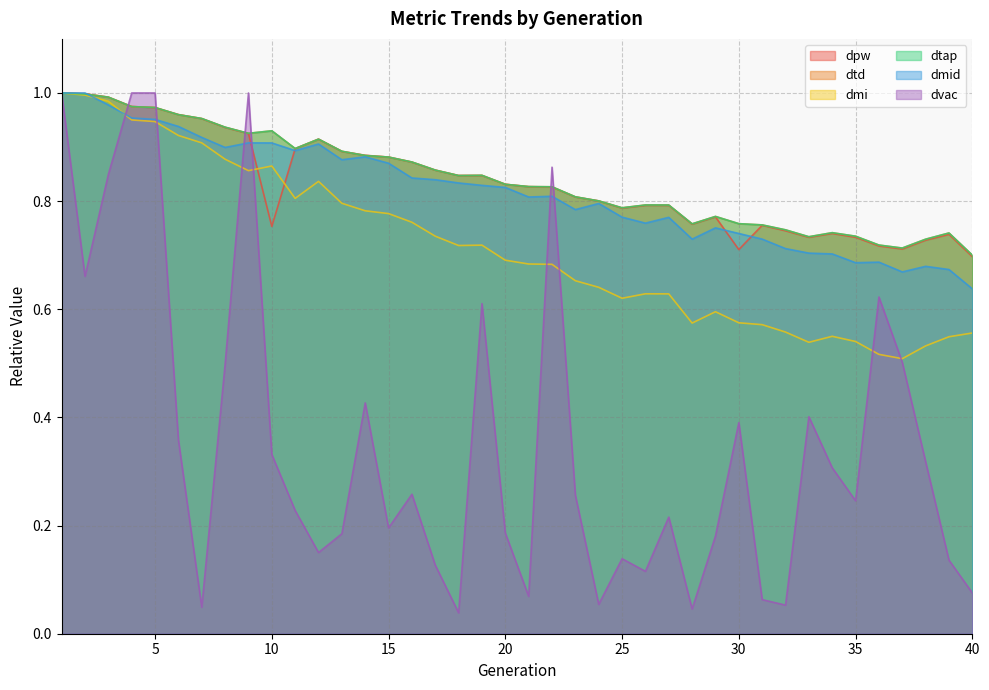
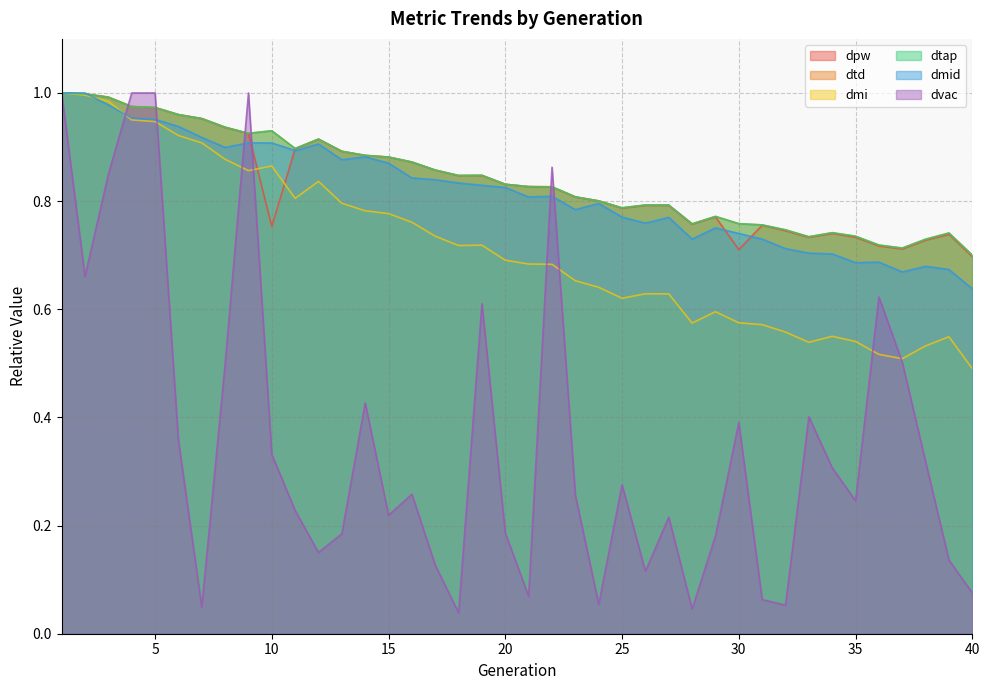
  {
    "dpw": {
      "10": 0.75,
      "30": 0.71
    },
    "dtap": {
      "10": 0.93,
      "30": 0.76
    },
    "dmi": {
      "10": 0.86,
      "15": 0.78,
      "20": 0.69,
      "25": 0.62,
      "30": 0.58,
      "35": 0.54,
-     "40": 0.56
+     "40": 0.49
    },
    "dmid": {
      "10": 0.91,
      "15": 0.87,
      "20": 0.83,
      "25": 0.77,
      "30": 0.74,
      "35": 0.69,
      "40": 0.64
    },
    "dvac": {
      "5": 1.00,
      "10": 0.33,
-     "15": 0.20,
+     "15": 0.22,
      "20": 0.19,
-     "25": 0.14,
+     "25": 0.28,
      "30": 0.39,
      "35": 0.25,
      "40": 0.08
    }
  }
